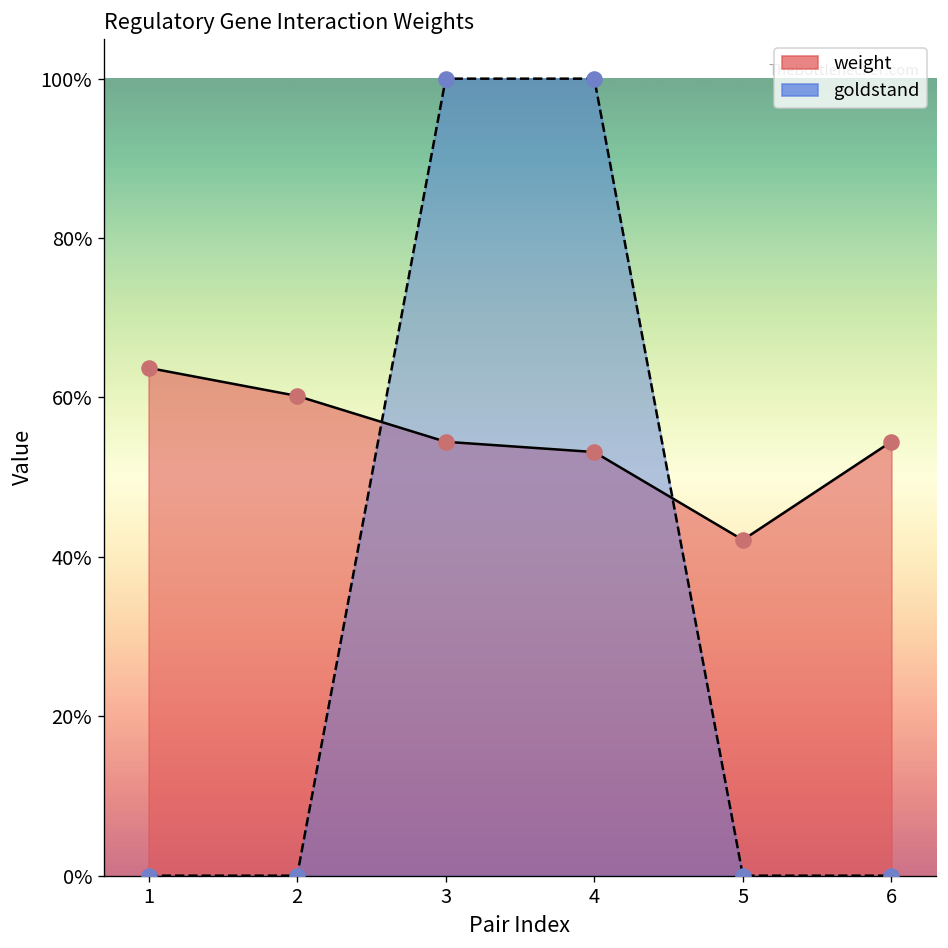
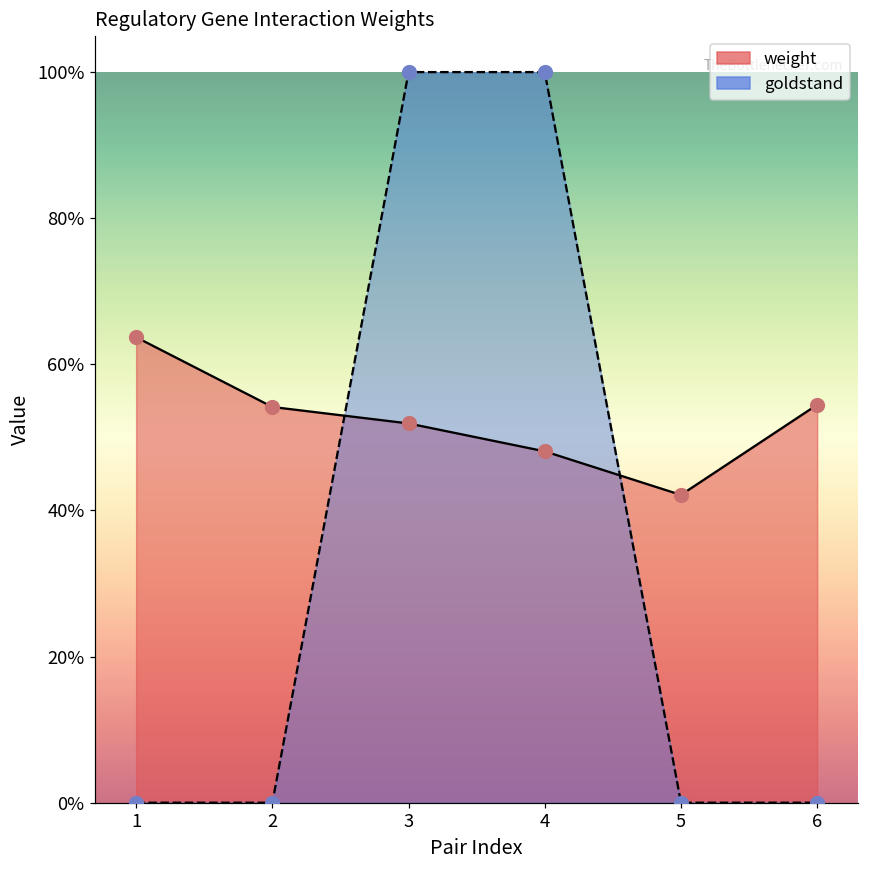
  {
    "weight": {
      "1": "64%",
-     "2": "60%",
-     "3": "54%",
-     "4": "53%",
+     "2": "54%",
+     "3": "52%",
+     "4": "48%",
      "5": "42%",
      "6": "54%"
    },
    "goldstand": {
      "1": "0%",
      "2": "0%",
      "3": "100%",
      "4": "100%",
      "5": "0%",
      "6": "0%"
    }
  }
